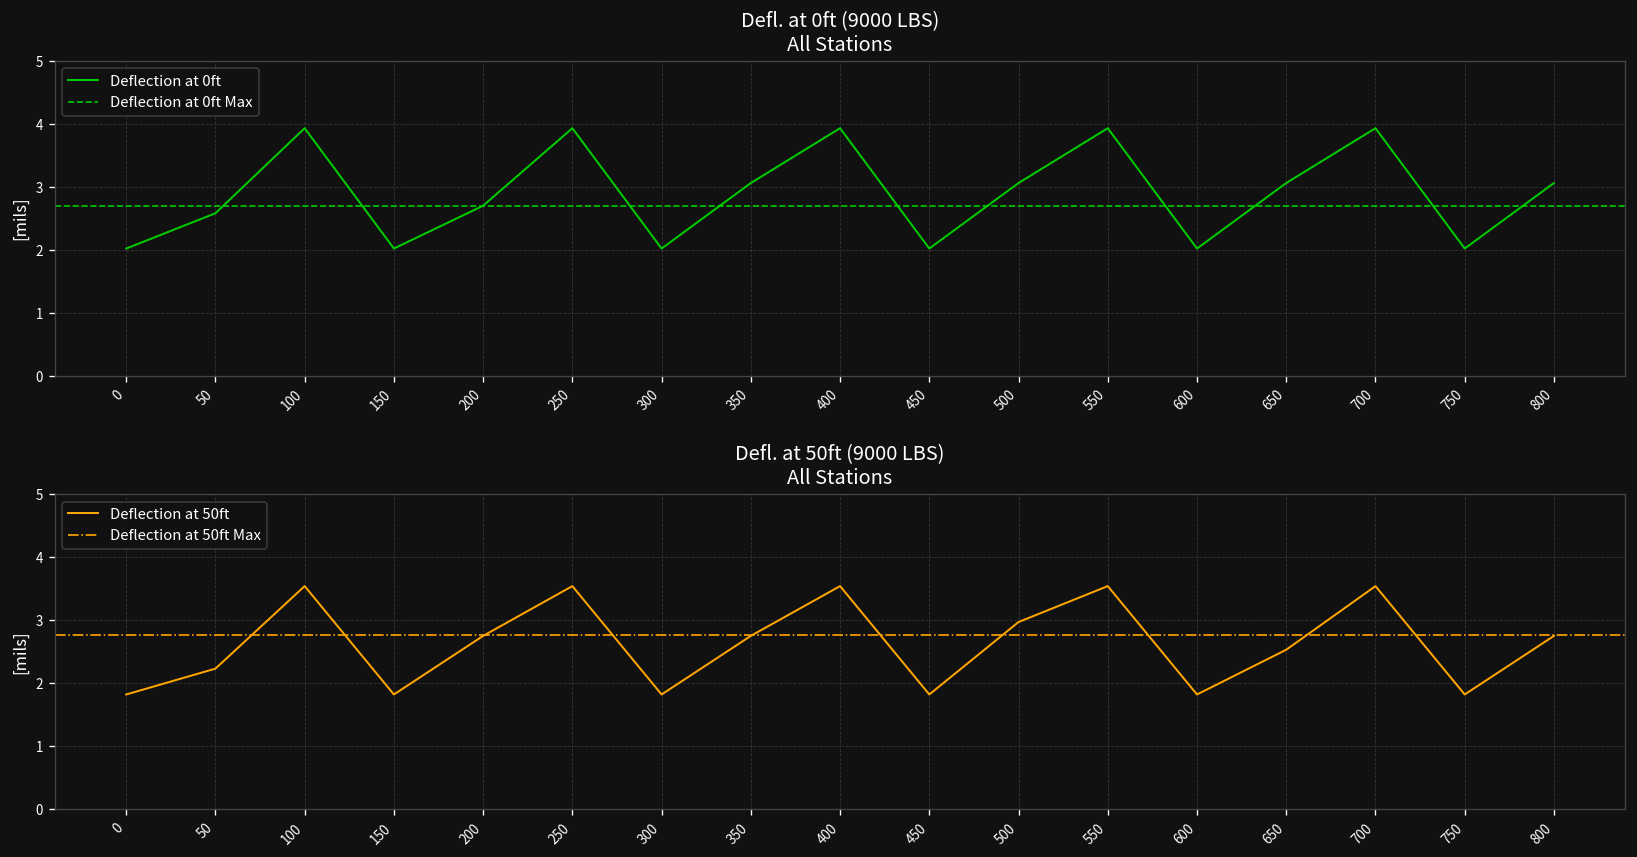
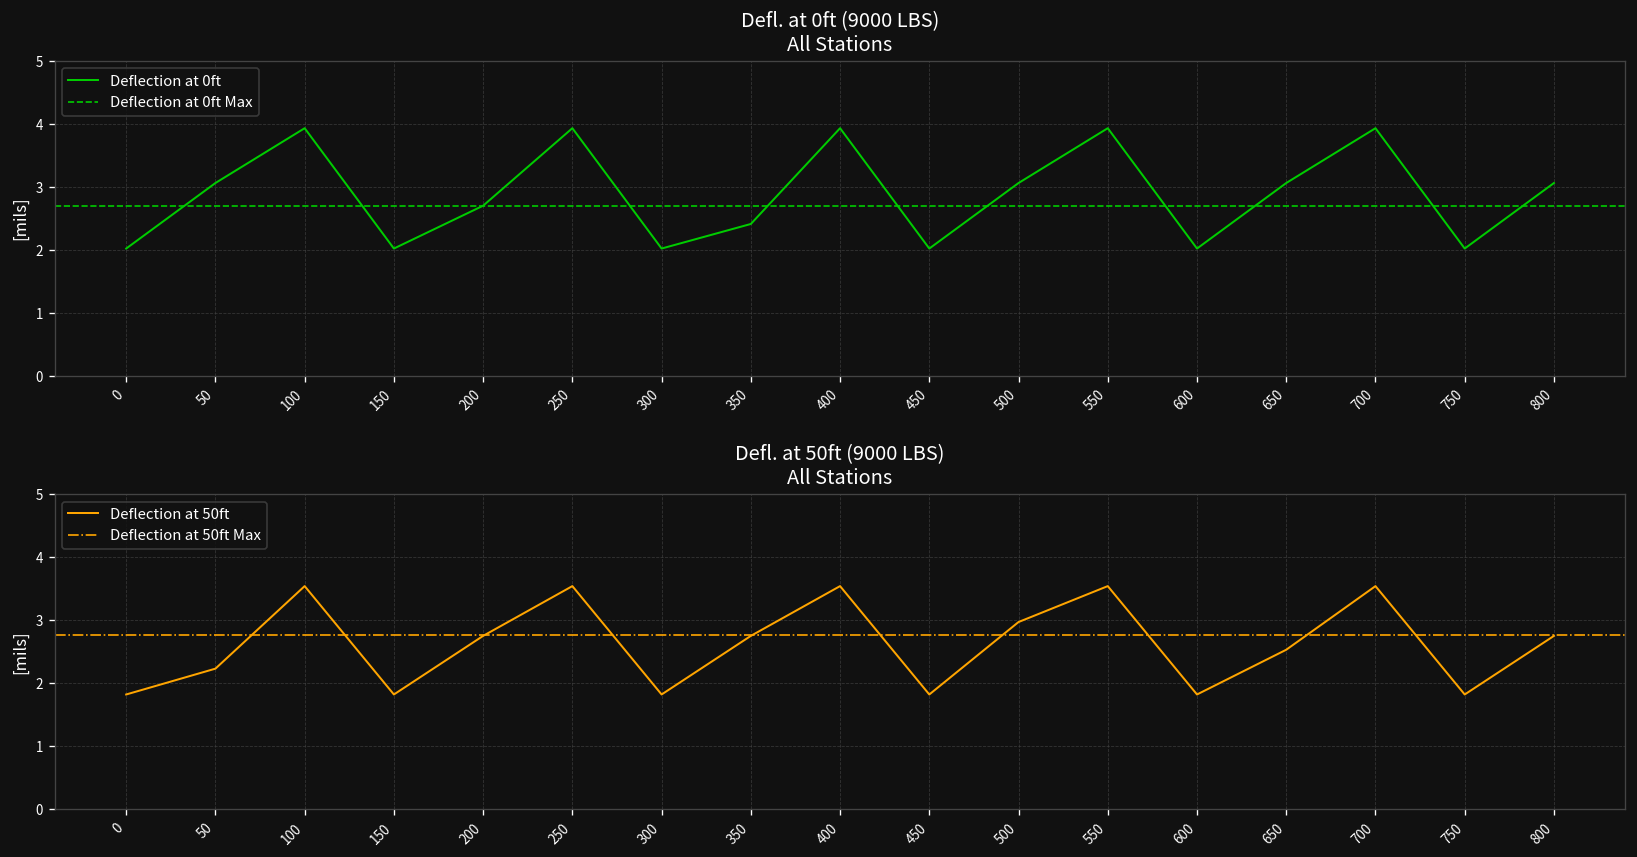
  {
    "Defl. at 0ft (9000 LBS) All Stations": {
      "0": 2.0,
-     "50": 2.6,
+     "50": 3.1,
      "100": 3.9,
      "150": 2.0,
      "200": 2.7,
      "250": 3.9,
      "300": 2.0,
-     "350": 3.1,
+     "350": 2.4,
      "400": 3.9,
      "450": 2.0,
      "500": 3.1,
      "550": 3.9,
      "600": 2.0,
      "650": 3.1,
      "700": 3.9,
      "750": 2.0,
      "800": 3.1
    },
    "Defl. at 50ft (9000 LBS) All Stations": {
      "0": 1.8,
      "50": 2.2,
      "100": 3.5,
      "150": 1.8,
      "200": 2.8,
      "250": 3.5,
      "300": 1.8,
      "350": 2.8,
      "400": 3.5,
      "450": 1.8,
      "500": 3.0,
      "550": 3.5,
      "600": 1.8,
      "650": 2.5,
      "700": 3.5,
      "750": 1.8,
      "800": 2.8
    }
  }
